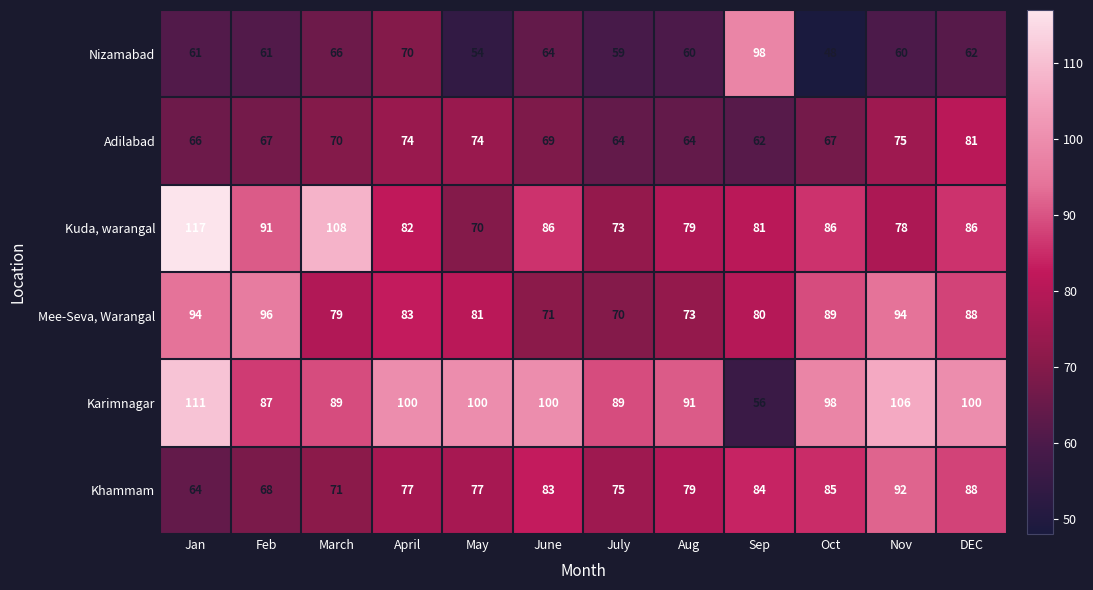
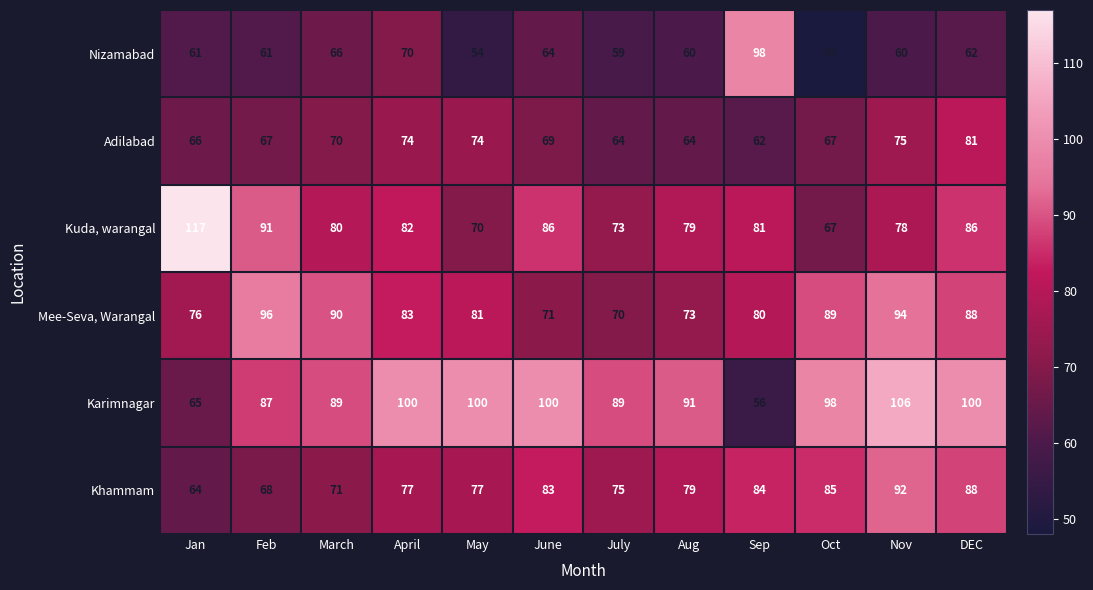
  {
    "Nizamabad": {
      "Jan": 61,
      "Feb": 61,
      "March": 66,
      "April": 70,
      "June": 64,
      "Aug": 60,
      "Sep": 98,
      "Nov": 60,
      "DEC": 62
    },
    "Adilabad": {
      "Jan": 66,
      "Feb": 67,
      "March": 70,
      "April": 74,
      "May": 74,
      "June": 69,
      "July": 64,
      "Aug": 64,
      "Sep": 62,
      "Oct": 67,
      "Nov": 75,
      "DEC": 81
    },
    "Kuda, warangal": {
      "Feb": 91,
-     "March": 108,
+     "March": 80,
      "April": 82,
      "May": 70,
      "June": 86,
      "July": 73,
      "Aug": 79,
      "Sep": 81,
-     "Oct": 86,
+     "Oct": 67,
      "Nov": 78,
      "DEC": 86
    },
    "Mee-Seva, Warangal": {
-     "Jan": 94,
+     "Jan": 76,
      "Feb": 96,
-     "March": 79,
+     "March": 90,
      "April": 83,
      "May": 81,
      "June": 71,
      "July": 70,
      "Aug": 73,
      "Sep": 80,
      "Oct": 89,
      "Nov": 94,
      "DEC": 88
    },
    "Karimnagar": {
-     "Jan": 111,
+     "Jan": 65,
      "Feb": 87,
      "March": 89,
      "April": 100,
      "May": 100,
      "June": 100,
      "July": 89,
      "Aug": 91,
      "Oct": 98,
      "Nov": 106,
      "DEC": 100
    },
    "Khammam": {
      "Jan": 64,
      "Feb": 68,
      "March": 71,
      "April": 77,
      "May": 77,
      "June": 83,
      "July": 75,
      "Aug": 79,
      "Sep": 84,
      "Oct": 85,
      "Nov": 92,
      "DEC": 88
    }
  }
